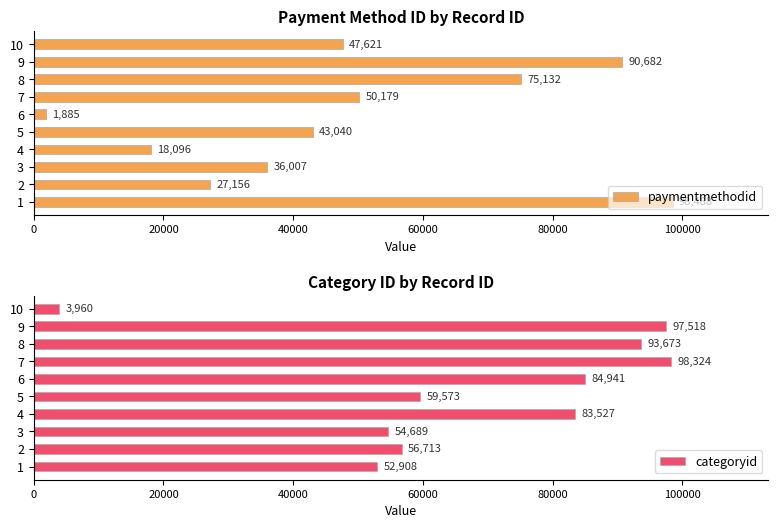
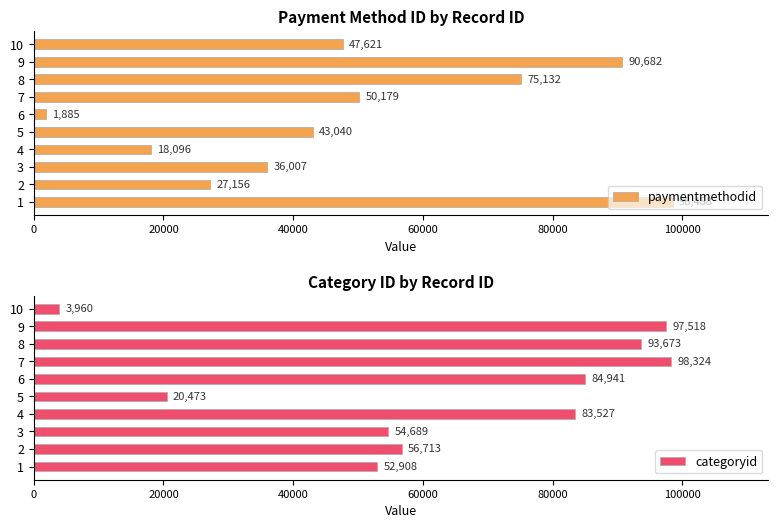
  {
    "Payment Method ID by Record ID": {
      "10": "47,621",
      "9": "90,682",
      "8": "75,132",
      "7": "50,179",
      "6": "1,885",
      "5": "43,040",
      "4": "18,096",
      "3": "36,007",
      "2": "27,156"
    },
    "Category ID by Record ID": {
      "10": "3,960",
      "9": "97,518",
      "8": "93,673",
      "7": "98,324",
      "6": "84,941",
-     "5": "59,573",
+     "5": "20,473",
      "4": "83,527",
      "3": "54,689",
      "2": "56,713",
      "1": "52,908"
    }
  }
